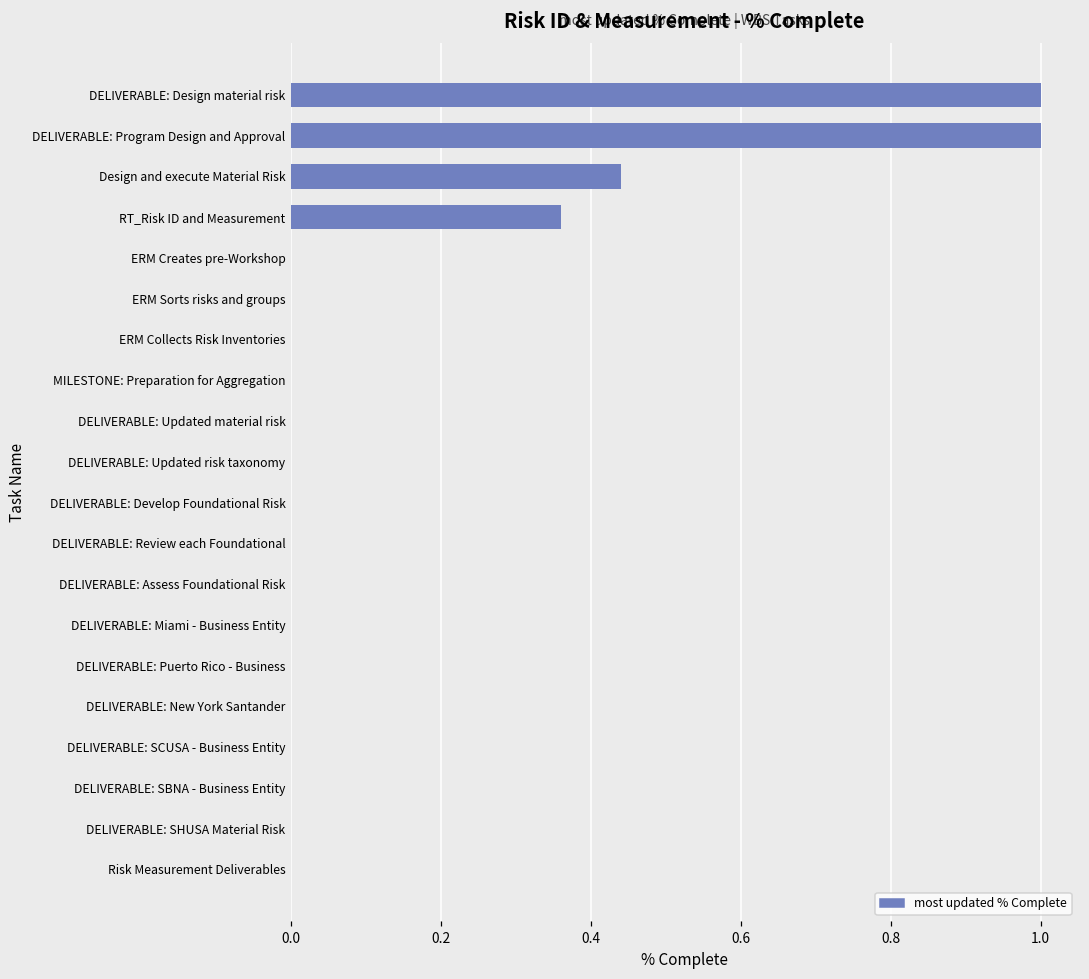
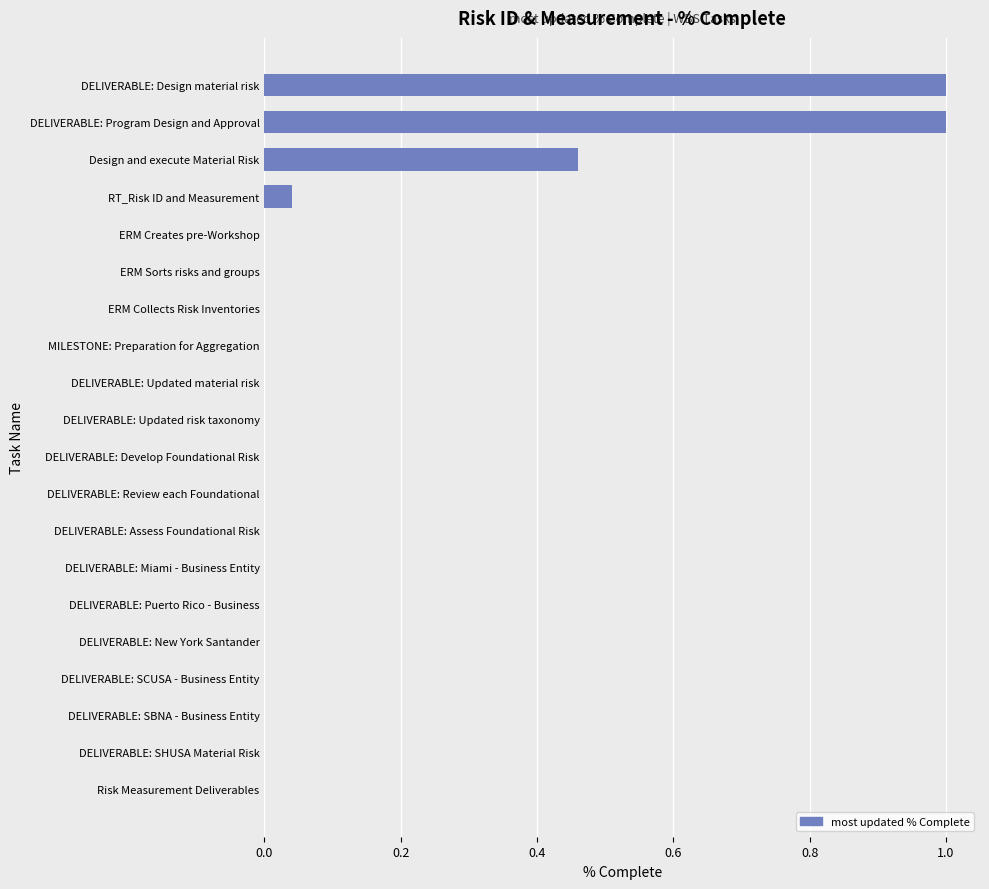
  {
    "DELIVERABLE: Design material risk": 1.00,
    "DELIVERABLE: Program Design and Approval": 1.00,
-   "Design and execute Material Risk": 0.44,
-   "RT_Risk ID and Measurement": 0.36,
+   "Design and execute Material Risk": 0.46,
+   "RT_Risk ID and Measurement": 0.04,
    "ERM Creates pre-Workshop": 0.00,
    "ERM Sorts risks and groups": 0.00,
    "ERM Collects Risk Inventories": 0.00,
    "MILESTONE: Preparation for Aggregation": 0.00,
    "DELIVERABLE: Updated material risk": 0.00,
    "DELIVERABLE: Updated risk taxonomy": 0.00,
    "DELIVERABLE: Develop Foundational Risk": 0.00,
    "DELIVERABLE: Review each Foundational": 0.00,
    "DELIVERABLE: Assess Foundational Risk": 0.00,
    "DELIVERABLE: Miami - Business Entity": 0.00,
    "DELIVERABLE: Puerto Rico - Business": 0.00,
    "DELIVERABLE: New York Santander": 0.00,
    "DELIVERABLE: SCUSA - Business Entity": 0.00,
    "DELIVERABLE: SBNA - Business Entity": 0.00,
    "DELIVERABLE: SHUSA Material Risk": 0.00,
    "Risk Measurement Deliverables": 0.00
  }
